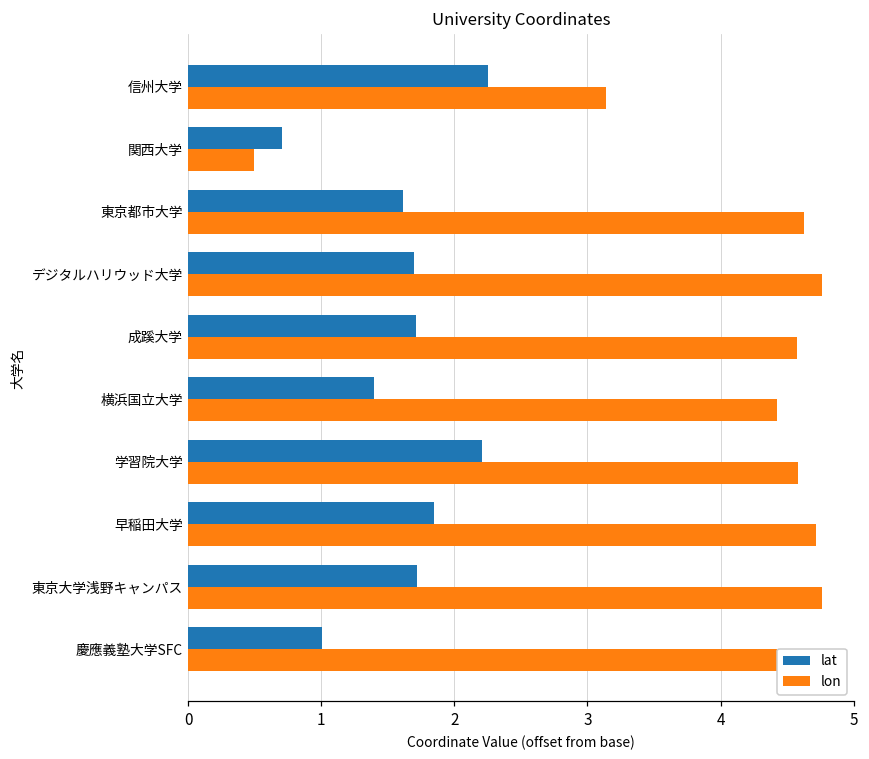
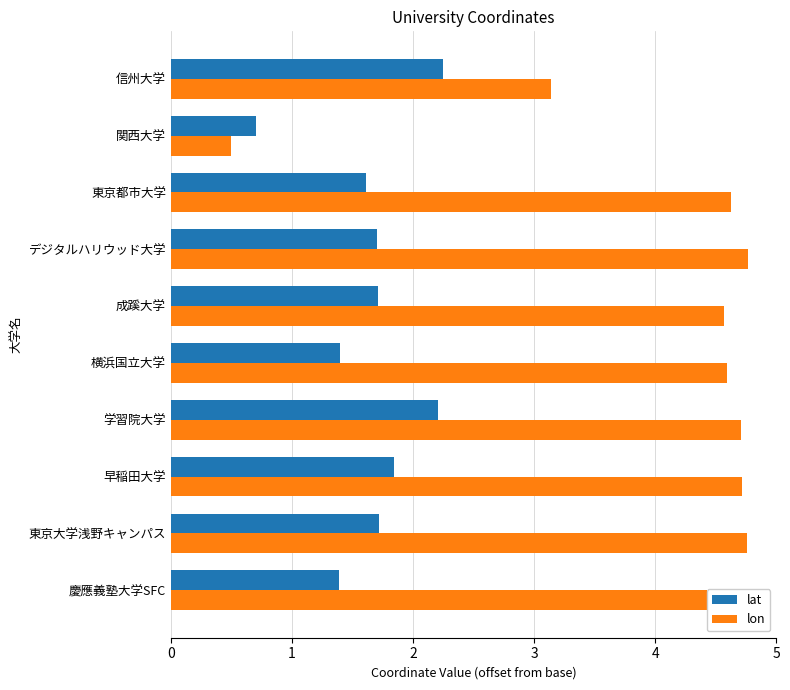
  {
    "lat": {
      "信州大学": 2.25,
      "関西大学": 0.71,
      "東京都市大学": 1.61,
      "デジタルハリウッド大学": 1.70,
      "成蹊大学": 1.71,
      "横浜国立大学": 1.40,
      "学習院大学": 2.21,
      "早稲田大学": 1.85,
      "東京大学浅野キャンパス": 1.72,
-     "慶應義塾大学SFC": 1.01
+     "慶應義塾大学SFC": 1.39
    },
    "lon": {
      "信州大学": 3.14,
      "関西大学": 0.50,
      "東京都市大学": 4.63,
      "デジタルハリウッド大学": 4.76,
      "成蹊大学": 4.57,
-     "横浜国立大学": 4.42,
-     "学習院大学": 4.58,
+     "横浜国立大学": 4.59,
+     "学習院大学": 4.71,
      "早稲田大学": 4.72,
      "東京大学浅野キャンパス": 4.76
    }
  }
